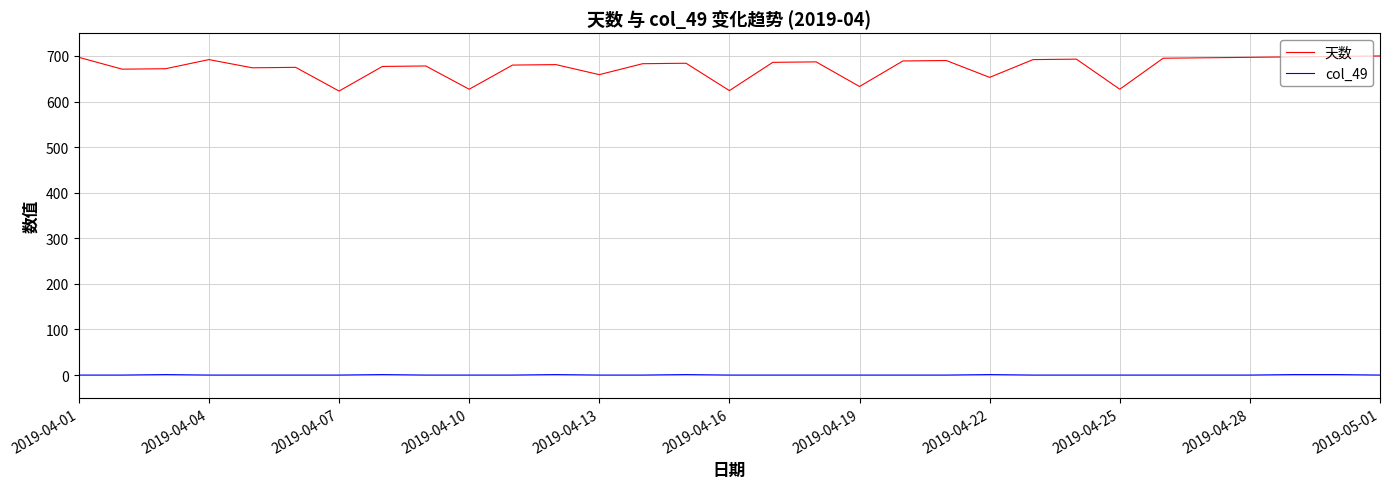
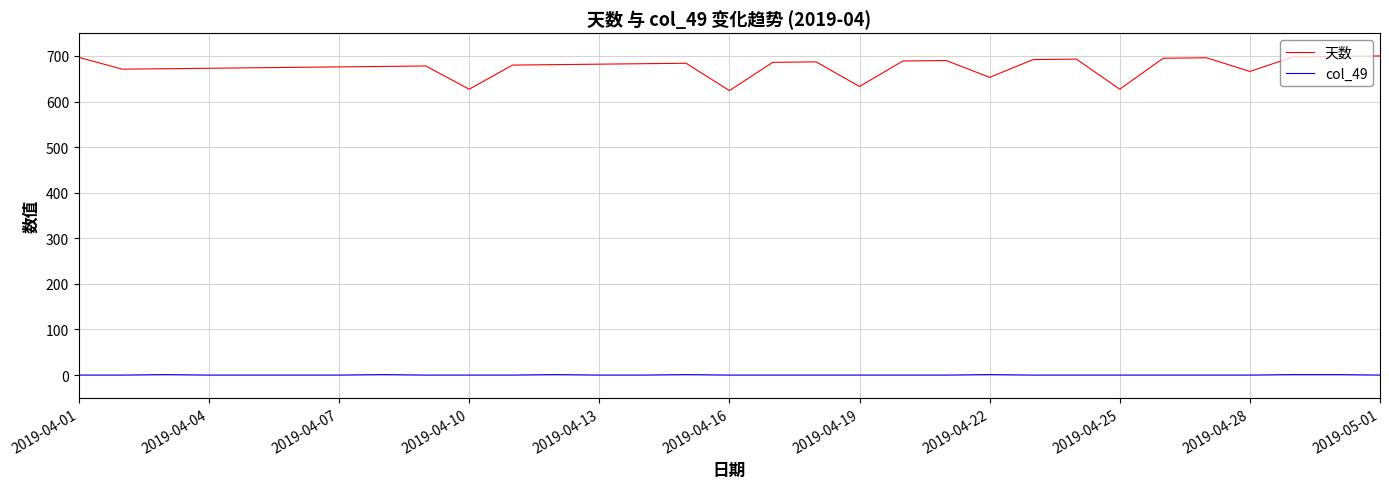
  {
    "天数": {
      "2019-04-01": 700,
-     "2019-04-04": 690,
-     "2019-04-07": 620,
+     "2019-04-04": 670,
+     "2019-04-07": 680,
      "2019-04-10": 630,
-     "2019-04-13": 660,
+     "2019-04-13": 680,
      "2019-04-16": 620,
      "2019-04-19": 630,
      "2019-04-22": 650,
      "2019-04-25": 630,
-     "2019-04-28": 700,
+     "2019-04-28": 670,
      "2019-05-01": 700
    },
    "col_49": {
      "2019-04-01": 0,
      "2019-04-04": 0,
      "2019-04-07": 0,
      "2019-04-10": 0,
      "2019-04-13": 0,
      "2019-04-16": 0,
      "2019-04-19": 0,
      "2019-04-22": 0,
      "2019-04-25": 0,
      "2019-04-28": 0,
      "2019-05-01": 0
    }
  }
